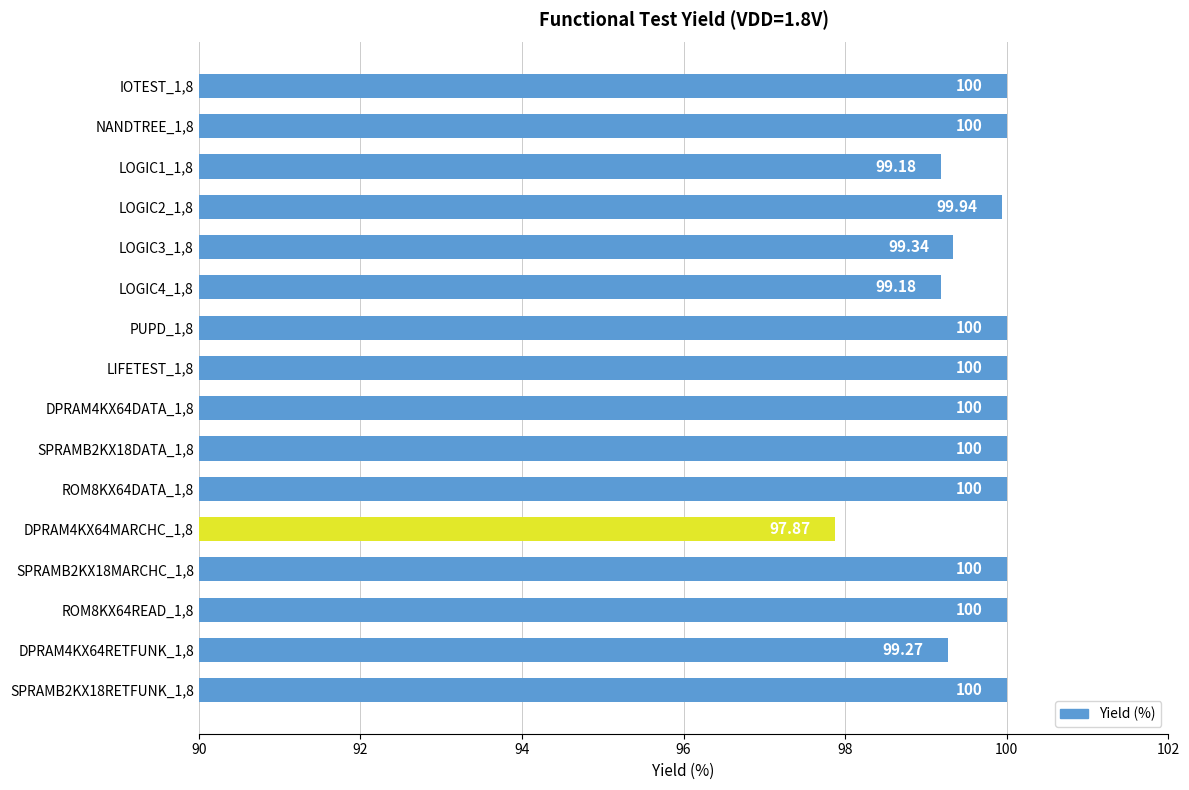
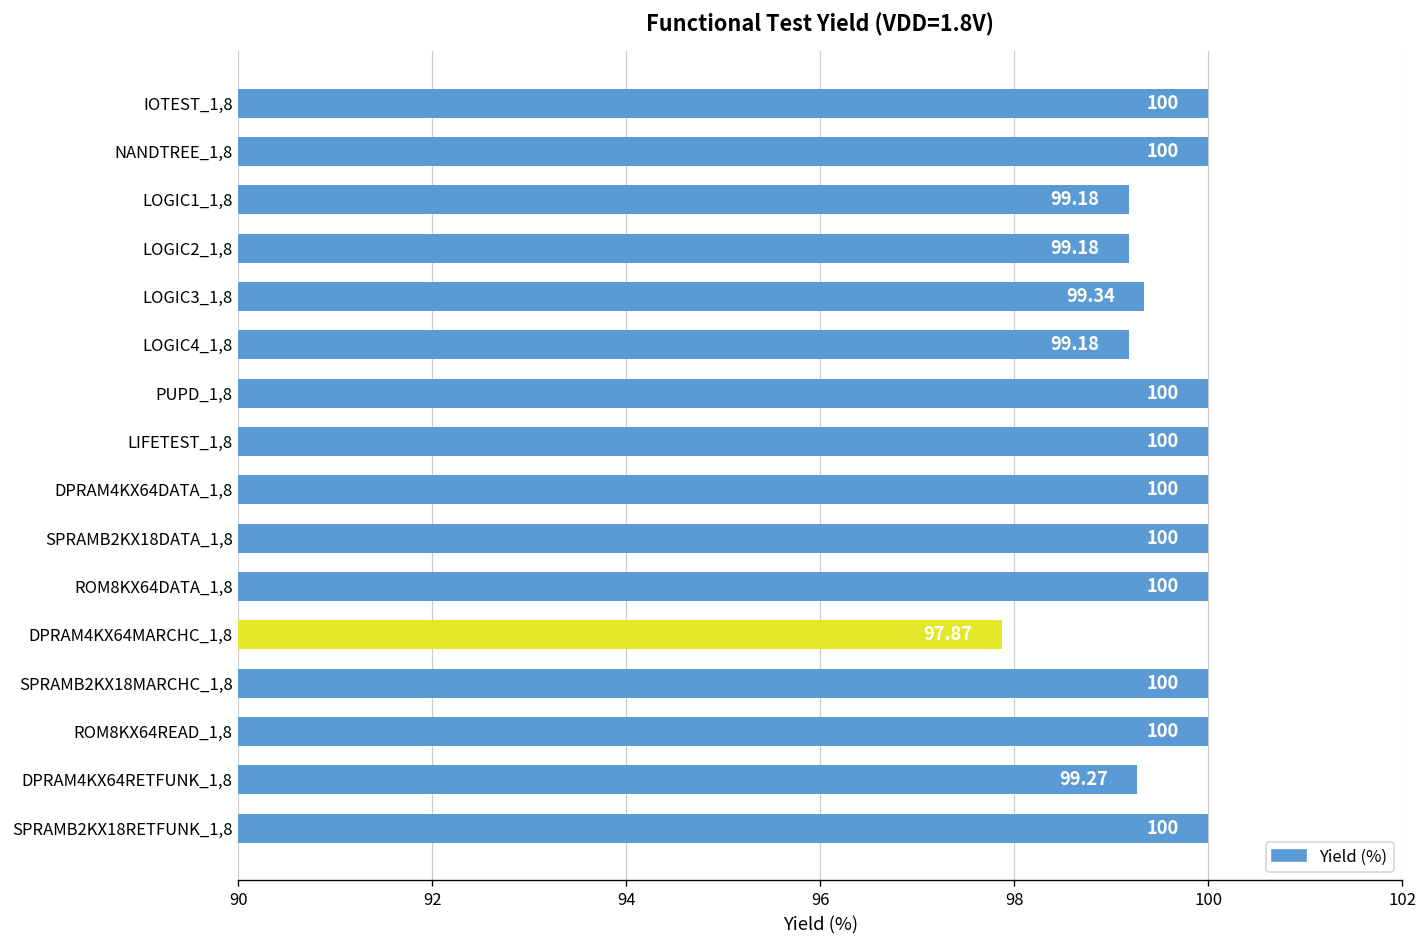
  {
    "IOTEST_1,8": 100,
    "NANDTREE_1,8": 100,
    "LOGIC1_1,8": 99.18,
-   "LOGIC2_1,8": 99.94,
+   "LOGIC2_1,8": 99.18,
    "LOGIC3_1,8": 99.34,
    "LOGIC4_1,8": 99.18,
    "PUPD_1,8": 100,
    "LIFETEST_1,8": 100,
    "DPRAM4KX64DATA_1,8": 100,
    "SPRAMB2KX18DATA_1,8": 100,
    "ROM8KX64DATA_1,8": 100,
    "DPRAM4KX64MARCHC_1,8": 97.87,
    "SPRAMB2KX18MARCHC_1,8": 100,
    "ROM8KX64READ_1,8": 100,
    "DPRAM4KX64RETFUNK_1,8": 99.27,
    "SPRAMB2KX18RETFUNK_1,8": 100
  }
